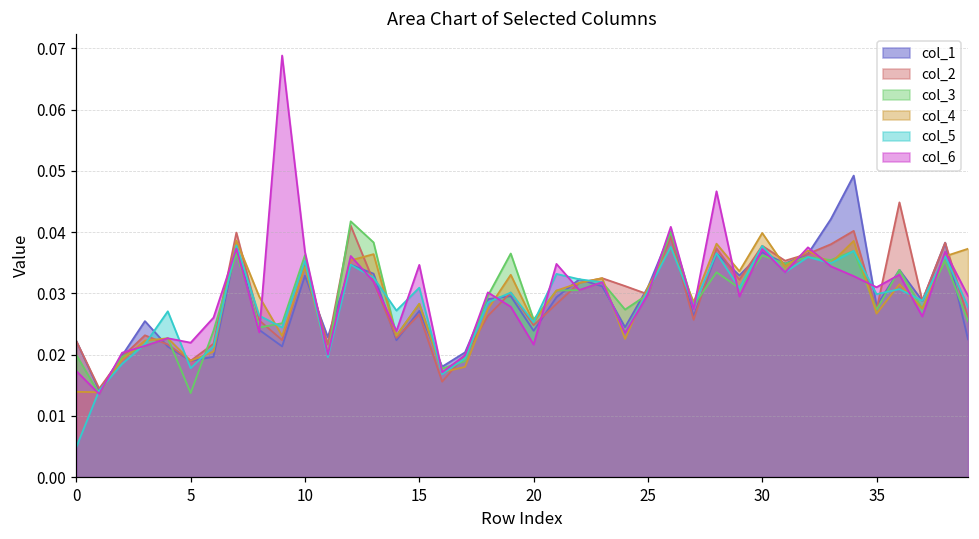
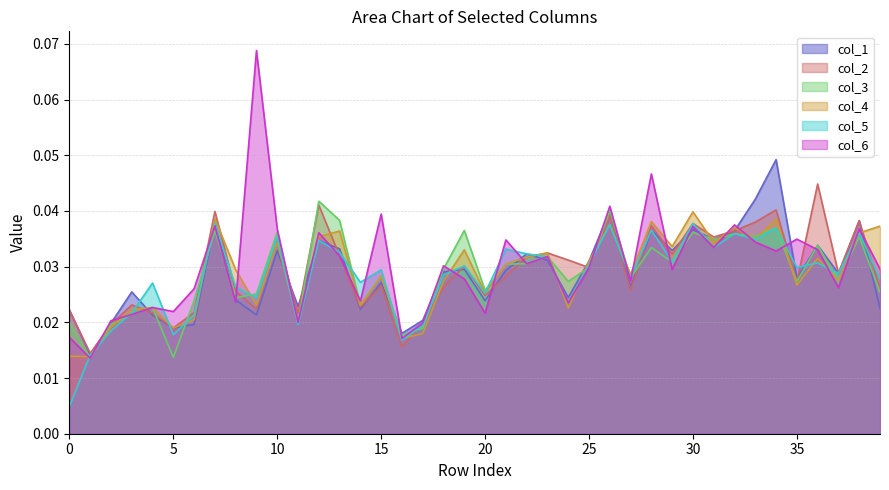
  {
    "col_1": {
      "10": 0.033,
      "15": 0.027,
      "20": 0.024,
      "30": 0.037,
      "35": 0.028
    },
    "col_3": {
      "0": 0.020,
      "5": 0.014,
      "10": 0.036,
      "30": 0.036
    },
    "col_5": {
      "0": 0.005,
      "5": 0.018,
      "10": 0.035,
-     "15": 0.031,
+     "15": 0.029,
      "25": 0.030,
      "35": 0.030
    },
    "col_6": {
      "0": 0.017,
      "5": 0.022,
      "10": 0.037,
-     "15": 0.035,
+     "15": 0.039,
      "20": 0.022,
      "30": 0.037,
-     "35": 0.031
+     "35": 0.035
    }
  }
